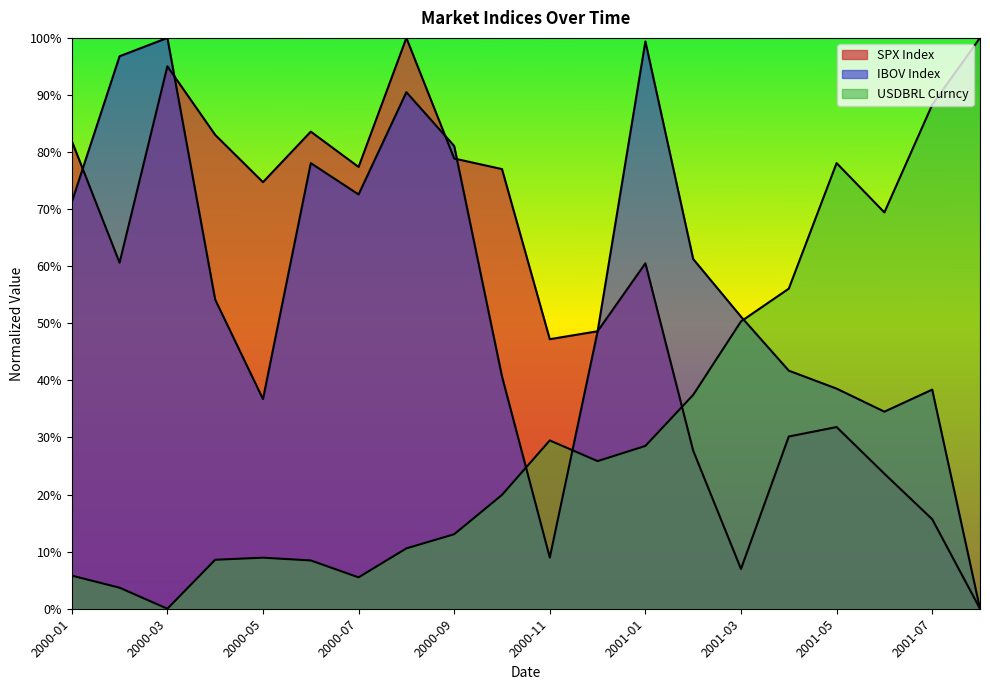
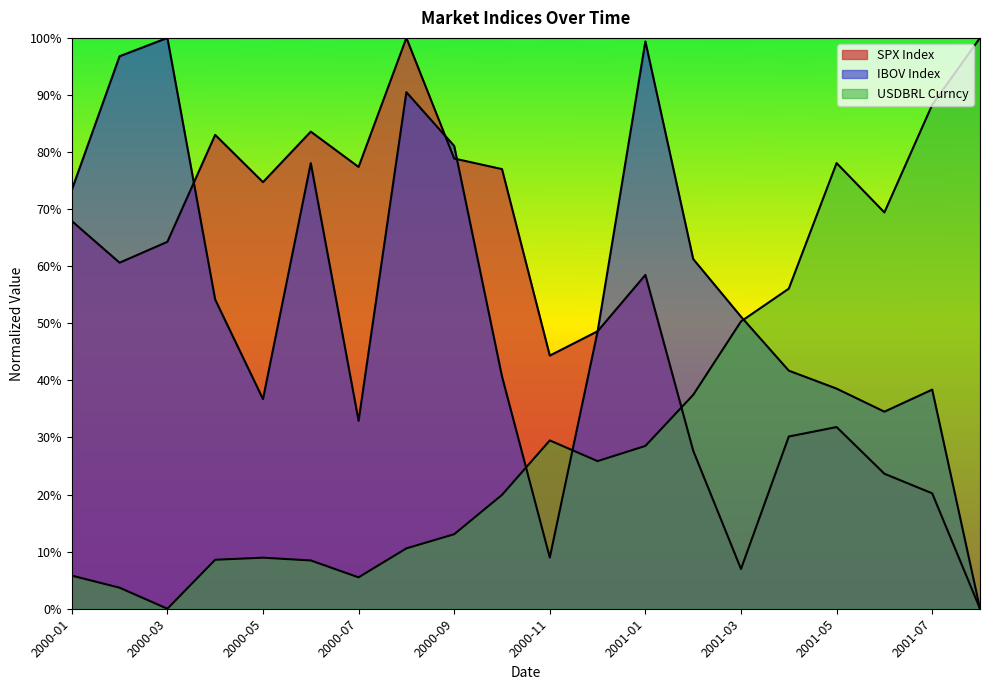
  {
    "SPX Index": {
-     "2000-01": "82%",
-     "2000-03": "95%",
+     "2000-01": "68%",
+     "2000-03": "64%",
      "2000-05": "75%",
      "2000-07": "77%",
      "2000-09": "79%",
-     "2000-11": "47%",
-     "2001-01": "61%",
+     "2000-11": "44%",
+     "2001-01": "58%",
      "2001-03": "7%",
      "2001-05": "32%",
-     "2001-07": "16%"
+     "2001-07": "20%"
    },
    "IBOV Index": {
-     "2000-01": "71%",
+     "2000-01": "73%",
      "2000-03": "100%",
      "2000-05": "37%",
-     "2000-07": "73%",
+     "2000-07": "33%",
      "2000-09": "81%",
      "2000-11": "9%",
      "2001-01": "99%",
      "2001-03": "51%",
      "2001-05": "39%",
      "2001-07": "38%"
    },
    "USDBRL Curncy": {
      "2000-01": "6%",
      "2000-03": "0%",
      "2000-05": "9%",
      "2000-07": "5%",
      "2000-09": "13%",
      "2000-11": "29%",
      "2001-01": "29%",
      "2001-03": "50%",
      "2001-05": "78%"
    }
  }
